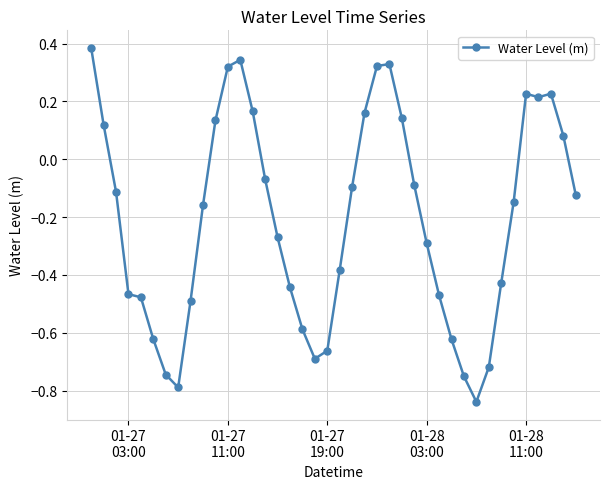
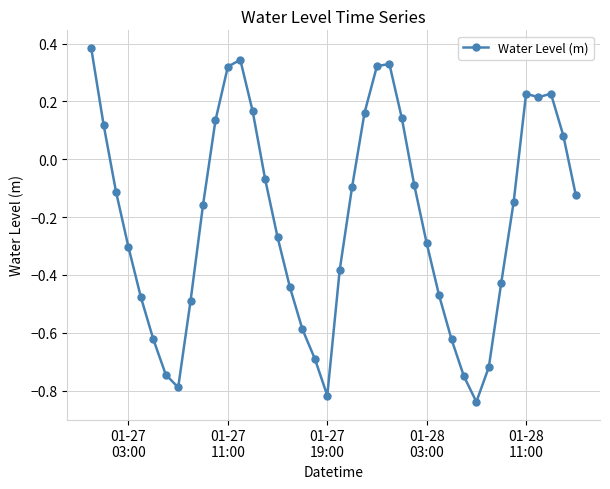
  {
-   "01-27 03:00": -0.47,
+   "01-27 03:00": -0.30,
    "01-27 11:00": 0.32,
-   "01-27 19:00": -0.66,
+   "01-27 19:00": -0.82,
    "01-28 03:00": -0.29,
    "01-28 11:00": 0.23
  }
